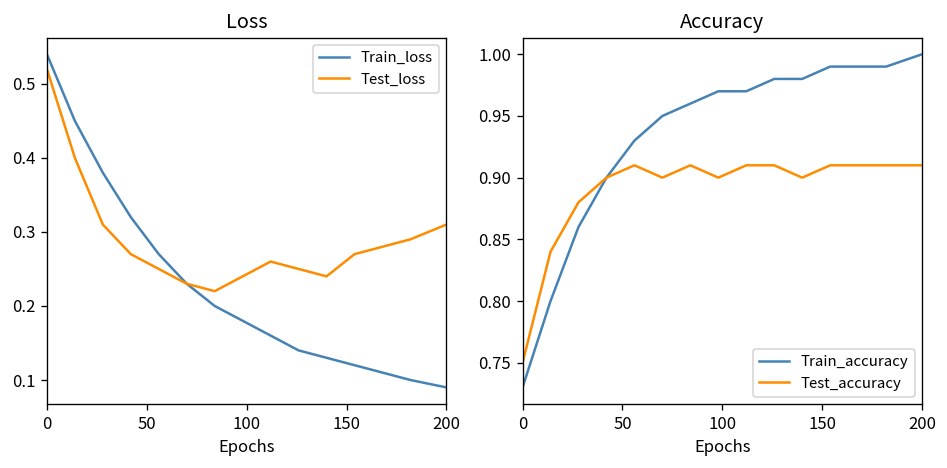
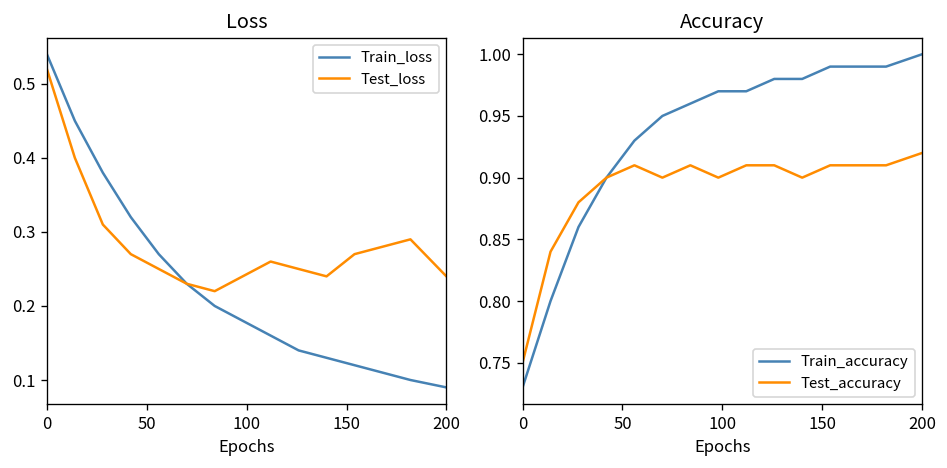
  {
    "Loss": {
      "Train_loss": {
        "0": 0.54,
        "200": 0.09
      },
      "Test_loss": {
        "0": 0.52,
-       "200": 0.31
+       "200": 0.24
      }
    },
    "Accuracy": {
      "Train_accuracy": {
        "0": 0.73,
        "200": 1.00
      },
      "Test_accuracy": {
        "0": 0.75,
-       "200": 0.91
+       "200": 0.92
      }
    }
  }
